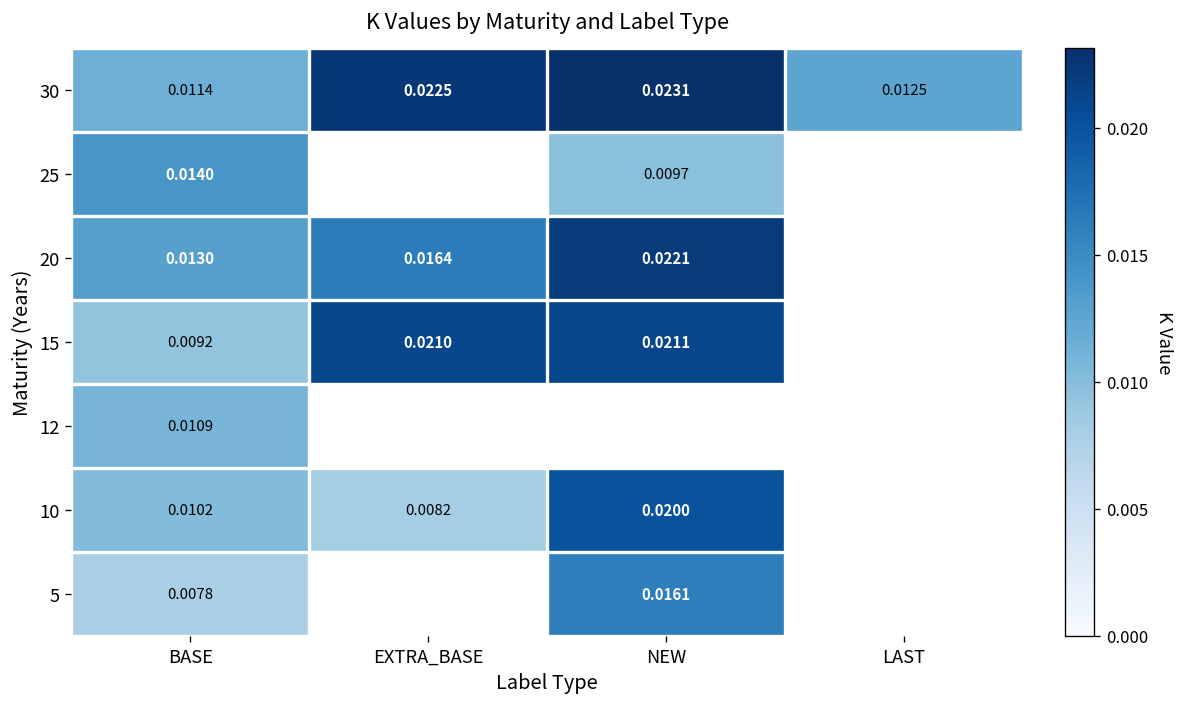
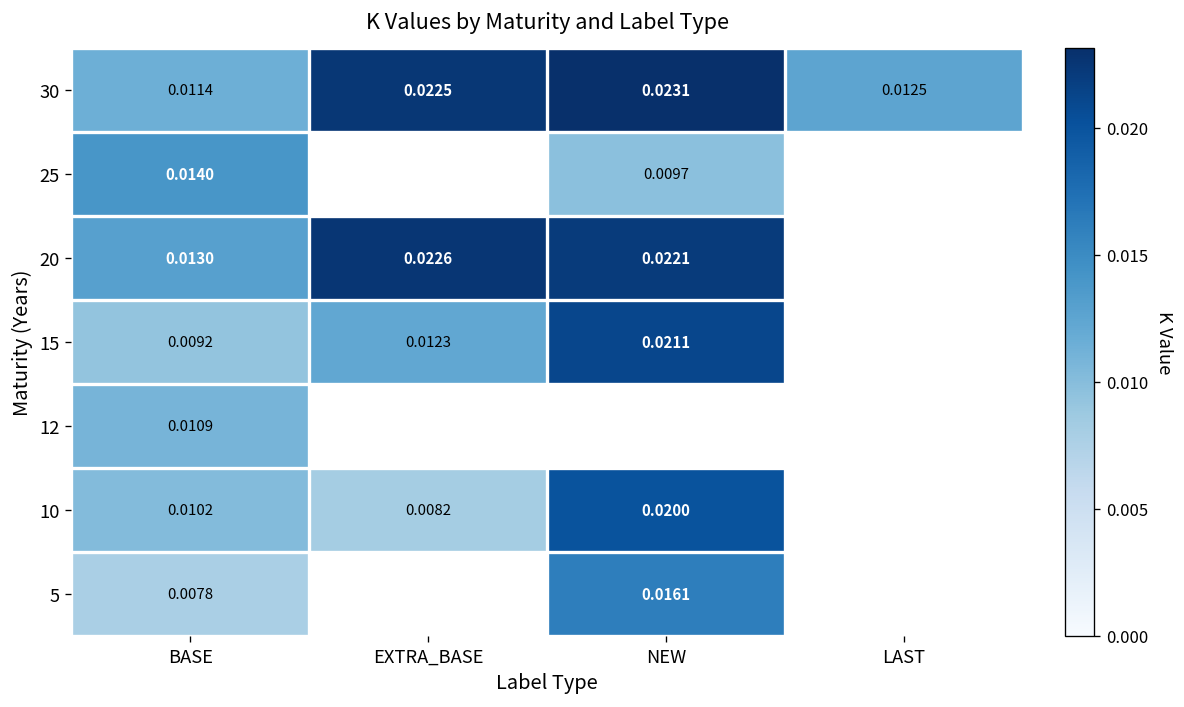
  {
    "30": {
      "BASE": 0.0114,
      "EXTRA_BASE": 0.0225,
      "NEW": 0.0231,
      "LAST": 0.0125
    },
    "25": {
      "BASE": 0.0140,
      "NEW": 0.0097
    },
    "20": {
      "BASE": 0.0130,
-     "EXTRA_BASE": 0.0164,
+     "EXTRA_BASE": 0.0226,
      "NEW": 0.0221
    },
    "15": {
      "BASE": 0.0092,
-     "EXTRA_BASE": 0.0210,
+     "EXTRA_BASE": 0.0123,
      "NEW": 0.0211
    },
    "12": {
      "BASE": 0.0109
    },
    "10": {
      "BASE": 0.0102,
      "EXTRA_BASE": 0.0082,
      "NEW": 0.0200
    },
    "5": {
      "BASE": 0.0078,
      "NEW": 0.0161
    }
  }
